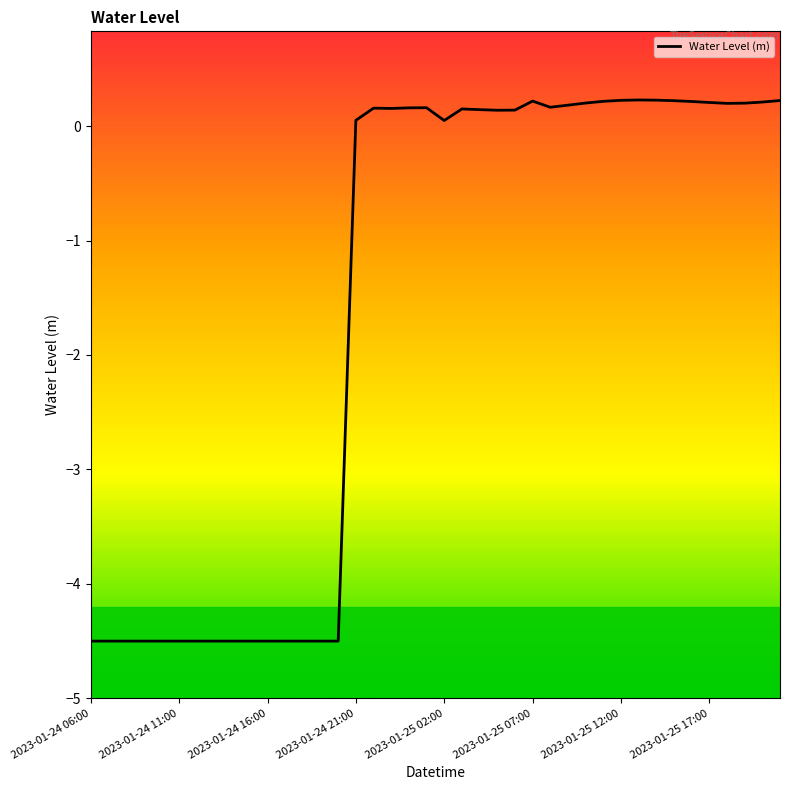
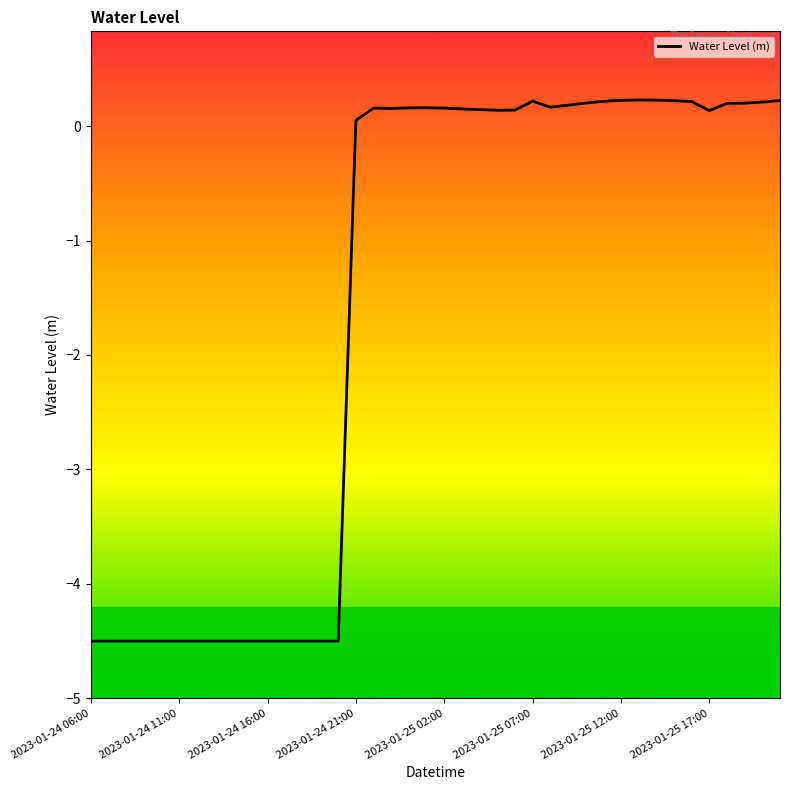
  {
    "2023-01-24 21:00": 0.05,
-   "2023-01-25 02:00": 0.05,
+   "2023-01-25 02:00": 0.16,
    "2023-01-25 07:00": 0.22,
    "2023-01-25 12:00": 0.23,
-   "2023-01-25 17:00": 0.21
+   "2023-01-25 17:00": 0.14
  }
